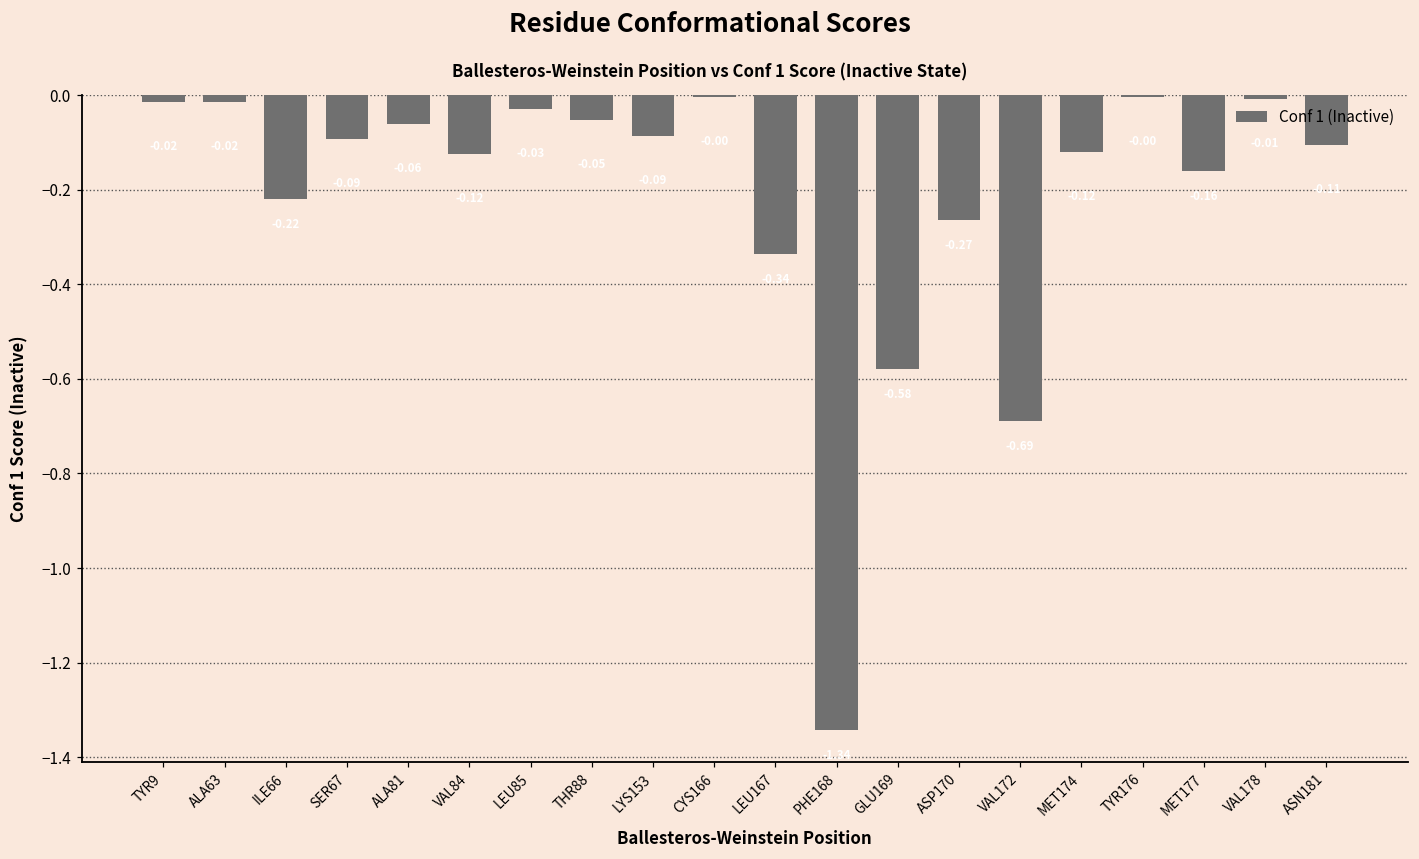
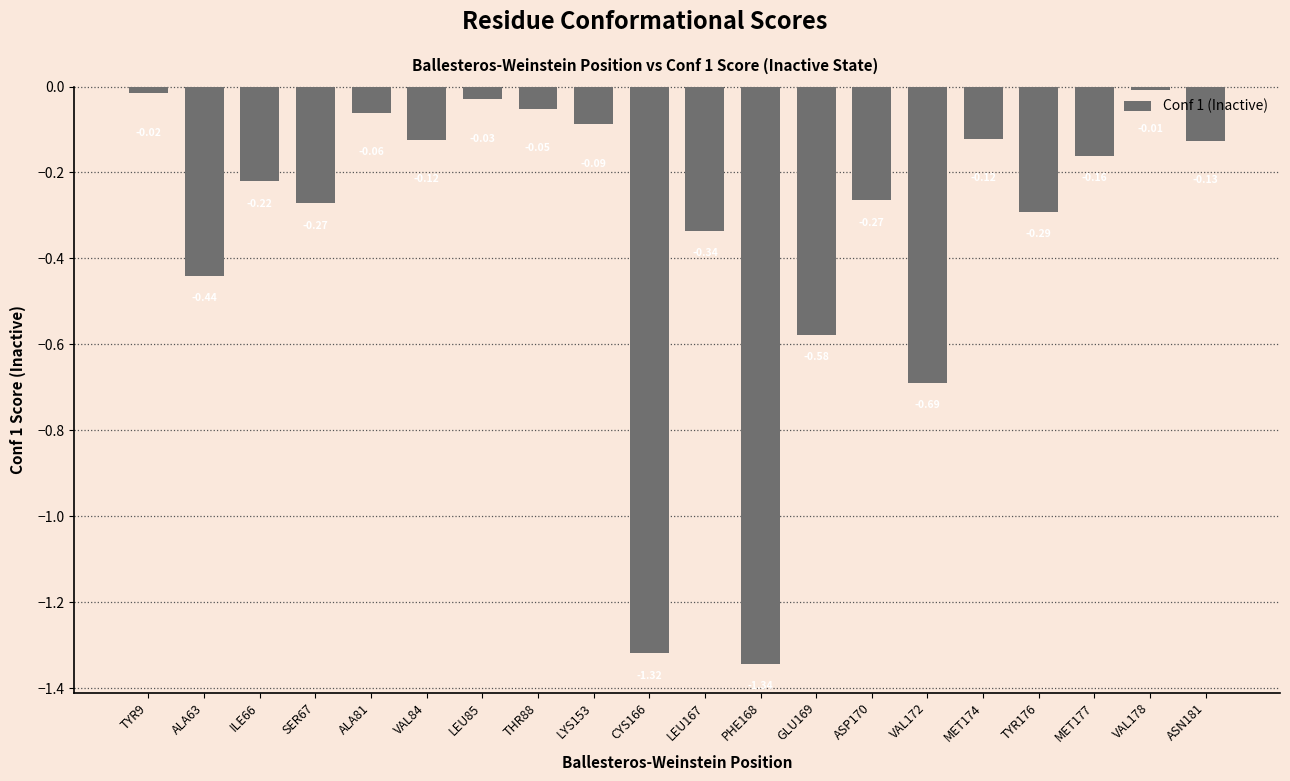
  {
    "TYR9": -0.02,
-   "ALA63": -0.02,
+   "ALA63": -0.44,
    "ILE66": -0.22,
-   "SER67": -0.09,
+   "SER67": -0.27,
    "ALA81": -0.06,
    "VAL84": -0.12,
    "LEU85": -0.03,
    "THR88": -0.05,
    "LYS153": -0.09,
-   "CYS166": 0.00,
+   "CYS166": -1.32,
    "LEU167": -0.34,
    "PHE168": -1.34,
    "GLU169": -0.58,
    "ASP170": -0.27,
    "VAL172": -0.69,
    "MET174": -0.12,
-   "TYR176": 0.00,
+   "TYR176": -0.29,
    "MET177": -0.16,
    "VAL178": -0.01,
-   "ASN181": -0.11
+   "ASN181": -0.13
  }
